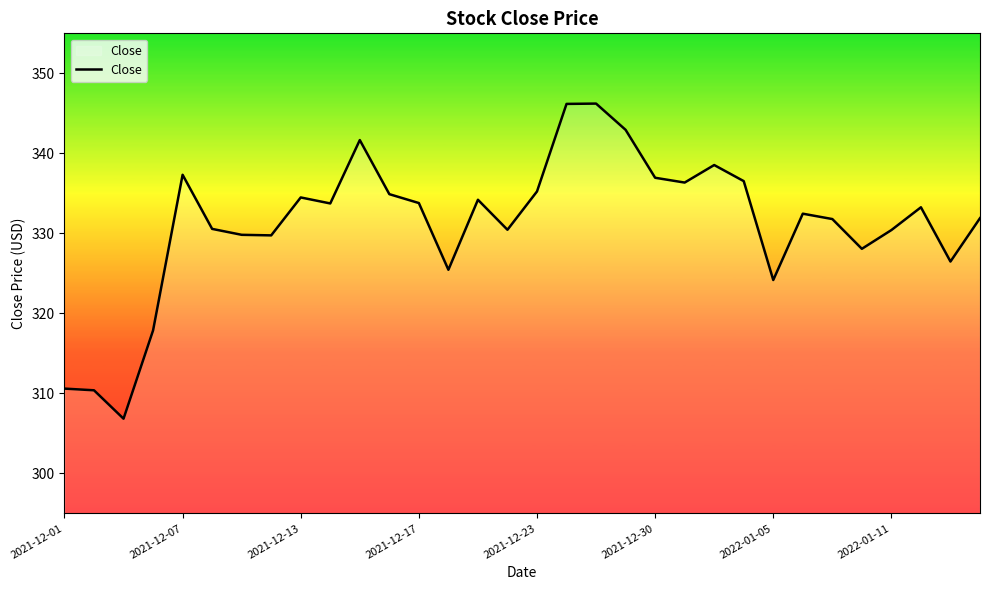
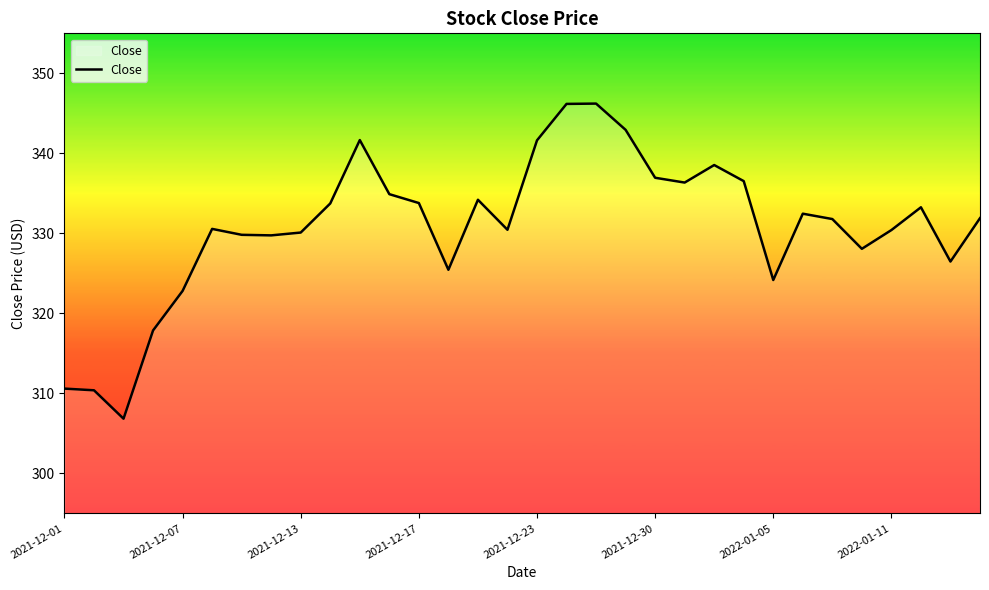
  {
    "2021-12-01": 311,
-   "2021-12-07": 337,
-   "2021-12-13": 334,
+   "2021-12-07": 323,
+   "2021-12-13": 330,
    "2021-12-17": 334,
-   "2021-12-23": 335,
+   "2021-12-23": 342,
    "2021-12-30": 337,
    "2022-01-05": 324,
    "2022-01-11": 330
  }
